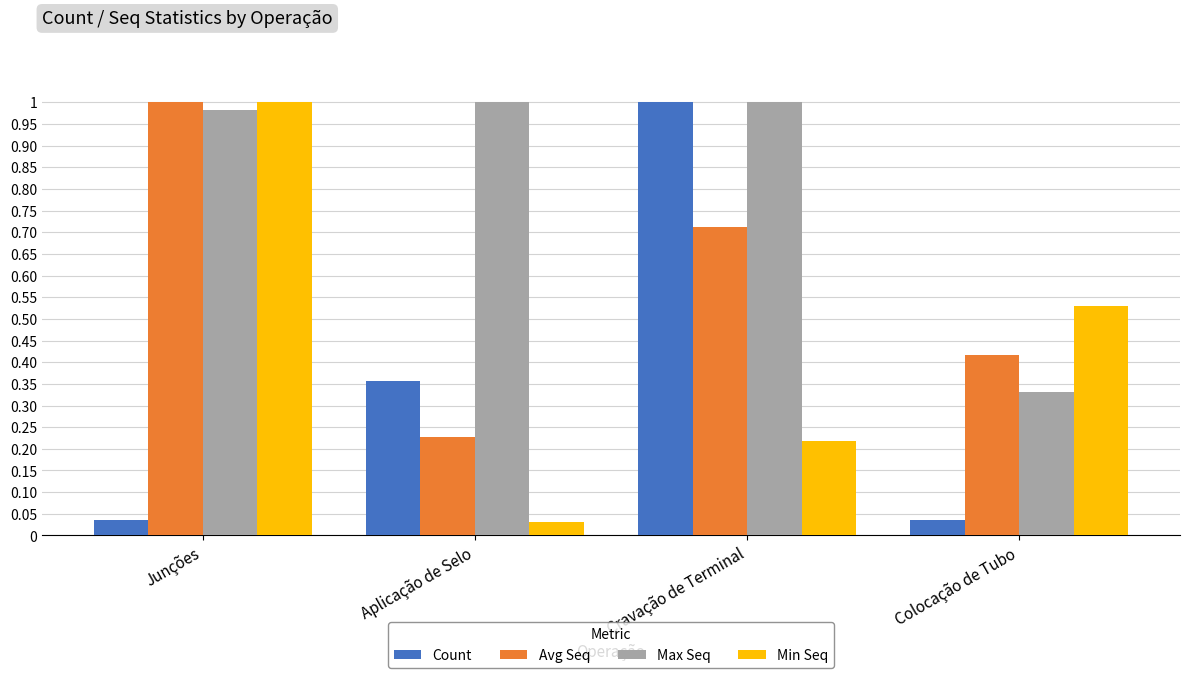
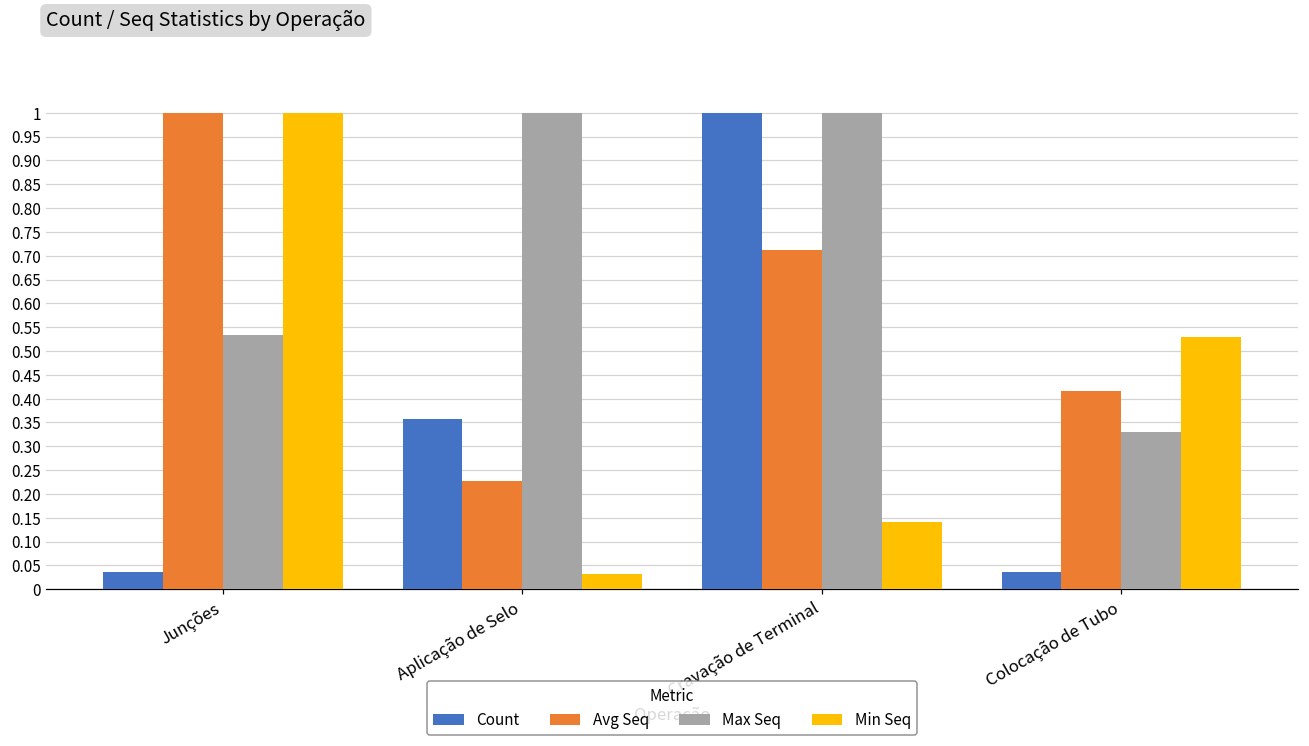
  {
    "Count": {
      "Junções": 0.04,
      "Aplicação de Selo": 0.36,
      "Cravação de Terminal": 1.00,
      "Colocação de Tubo": 0.04
    },
    "Avg Seq": {
      "Junções": 1.00,
      "Aplicação de Selo": 0.23,
      "Cravação de Terminal": 0.71,
      "Colocação de Tubo": 0.42
    },
    "Max Seq": {
-     "Junções": 0.98,
+     "Junções": 0.53,
      "Aplicação de Selo": 1.00,
      "Cravação de Terminal": 1.00,
      "Colocação de Tubo": 0.33
    },
    "Min Seq": {
      "Junções": 1.00,
      "Aplicação de Selo": 0.03,
-     "Cravação de Terminal": 0.22,
+     "Cravação de Terminal": 0.14,
      "Colocação de Tubo": 0.53
    }
  }
